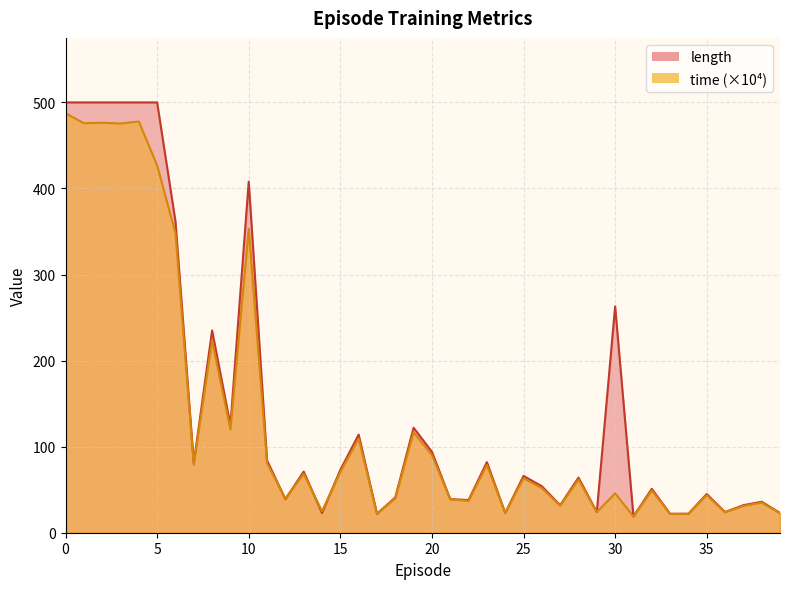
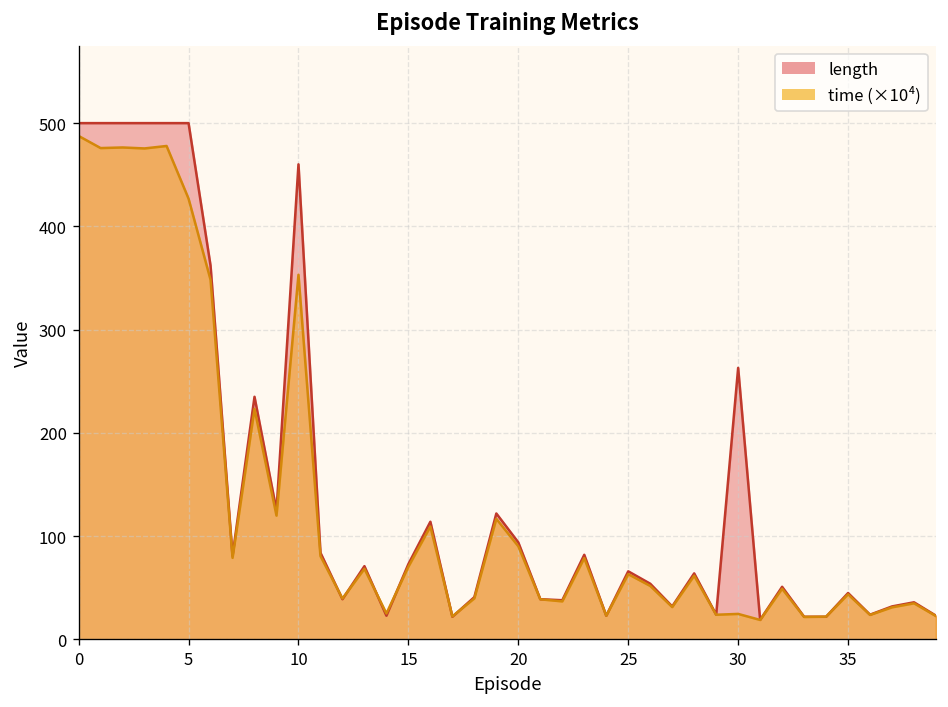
  {
    "length": {
      "0": 500,
      "5": 500,
-     "10": 410,
+     "10": 460,
      "20": 90,
      "30": 260
    },
    "time (×10⁴)": {
      "0": 490,
      "5": 430,
      "10": 350,
      "20": 90,
-     "30": 50
+     "30": 20
    }
  }
